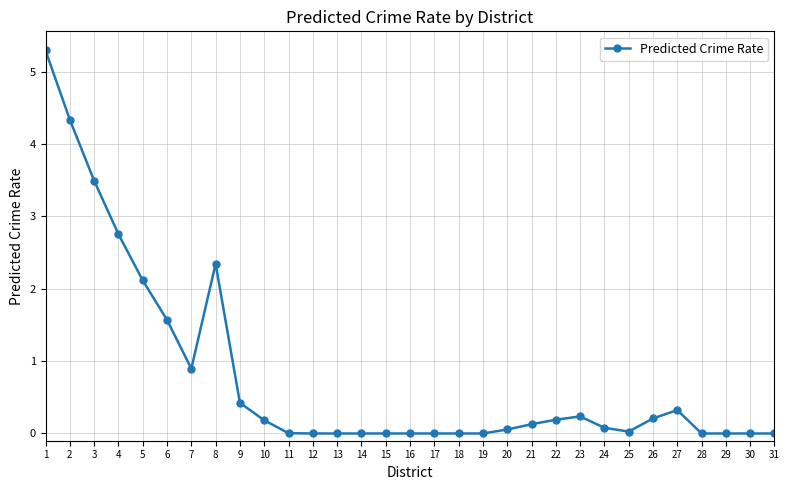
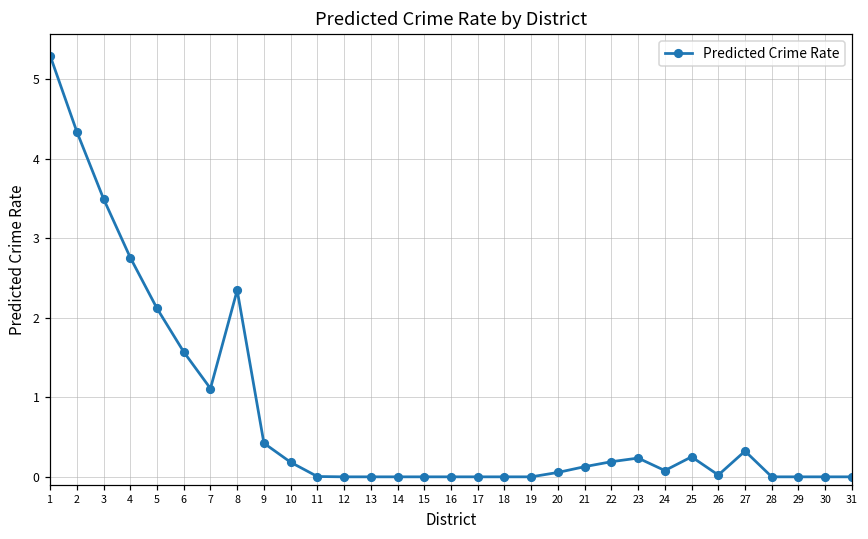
  {
    "1": 5.3,
    "2": 4.3,
    "3": 3.5,
    "4": 2.8,
    "5": 2.1,
    "6": 1.6,
-   "7": 0.9,
+   "7": 1.1,
    "8": 2.3,
    "9": 0.4,
    "10": 0.2,
    "11": 0.0,
    "12": 0.0,
    "13": 0.0,
    "14": 0.0,
    "15": 0.0,
    "16": 0.0,
    "17": 0.0,
    "18": 0.0,
    "19": 0.0,
    "20": 0.1,
    "21": 0.1,
    "22": 0.2,
    "23": 0.2,
    "24": 0.1,
-   "25": 0.0,
-   "26": 0.2,
+   "25": 0.3,
+   "26": 0.0,
    "27": 0.3,
    "28": 0.0,
    "29": 0.0,
    "30": 0.0,
    "31": 0.0
  }
